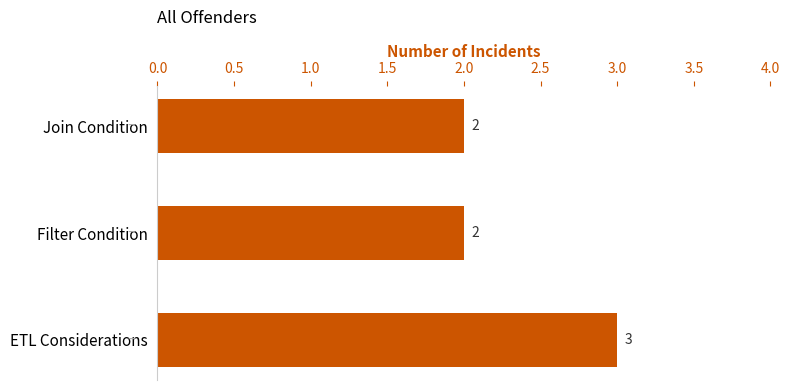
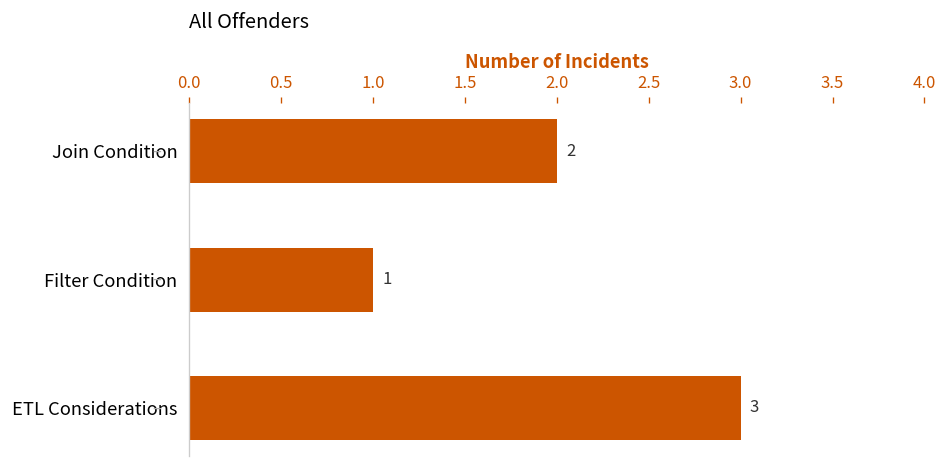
  {
    "Join Condition": 2,
-   "Filter Condition": 2,
+   "Filter Condition": 1,
    "ETL Considerations": 3
  }
